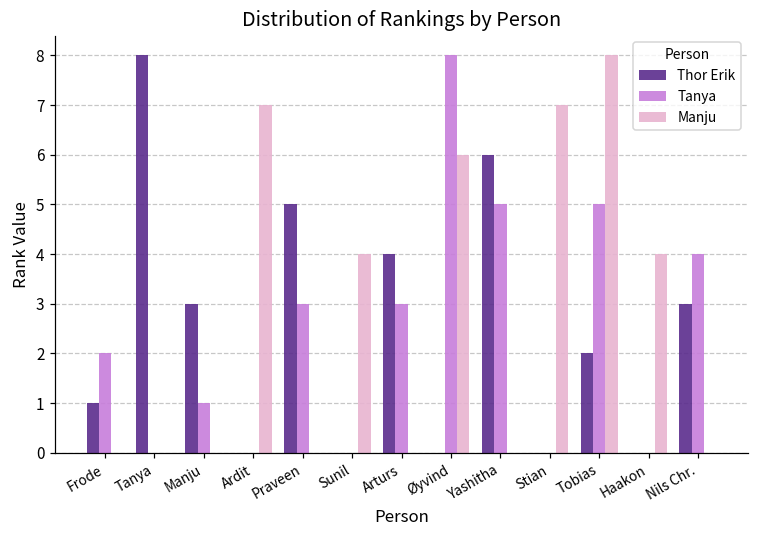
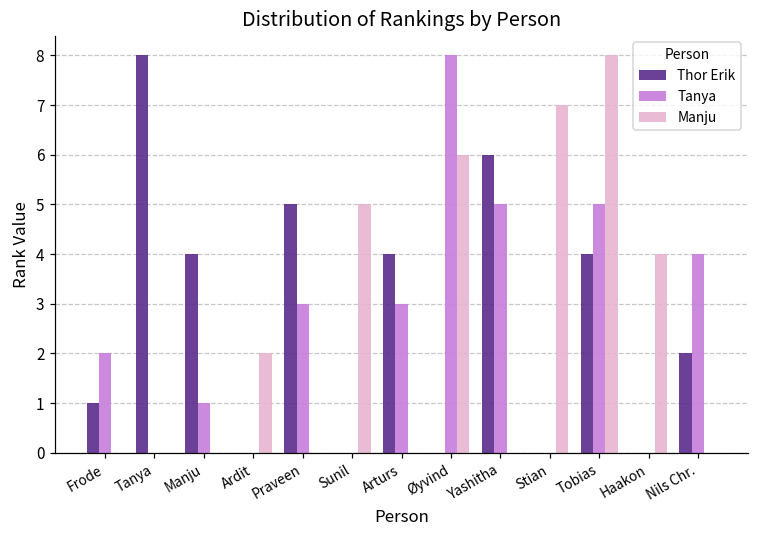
  {
    "Thor Erik": {
      "Frode": 1,
      "Tanya": 8,
-     "Manju": 3,
+     "Manju": 4,
      "Ardit": 0,
      "Praveen": 5,
      "Sunil": 0,
      "Arturs": 4,
      "Øyvind": 0,
      "Yashitha": 6,
      "Stian": 0,
-     "Tobias": 2,
+     "Tobias": 4,
      "Haakon": 0,
-     "Nils Chr.": 3
+     "Nils Chr.": 2
    },
    "Tanya": {
      "Frode": 2,
      "Tanya": 0,
      "Manju": 1,
      "Ardit": 0,
      "Praveen": 3,
      "Sunil": 0,
      "Arturs": 3,
      "Øyvind": 8,
      "Yashitha": 5,
      "Stian": 0,
      "Tobias": 5,
      "Haakon": 0,
      "Nils Chr.": 4
    },
    "Manju": {
      "Frode": 0,
      "Tanya": 0,
      "Manju": 0,
-     "Ardit": 7,
+     "Ardit": 2,
      "Praveen": 0,
-     "Sunil": 4,
+     "Sunil": 5,
      "Arturs": 0,
      "Øyvind": 6,
      "Yashitha": 0,
      "Stian": 7,
      "Tobias": 8,
      "Haakon": 4,
      "Nils Chr.": 0
    }
  }
